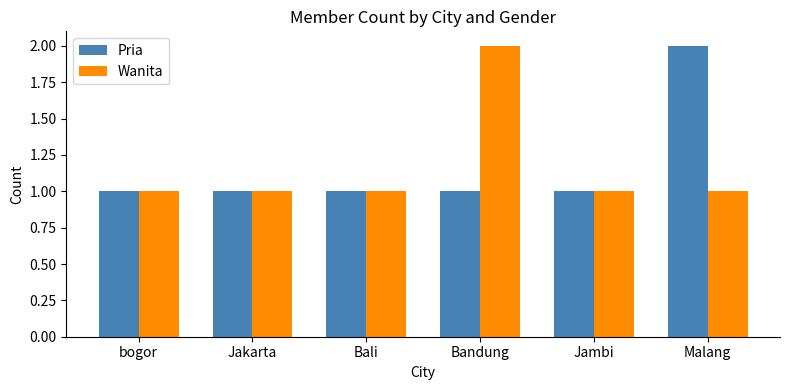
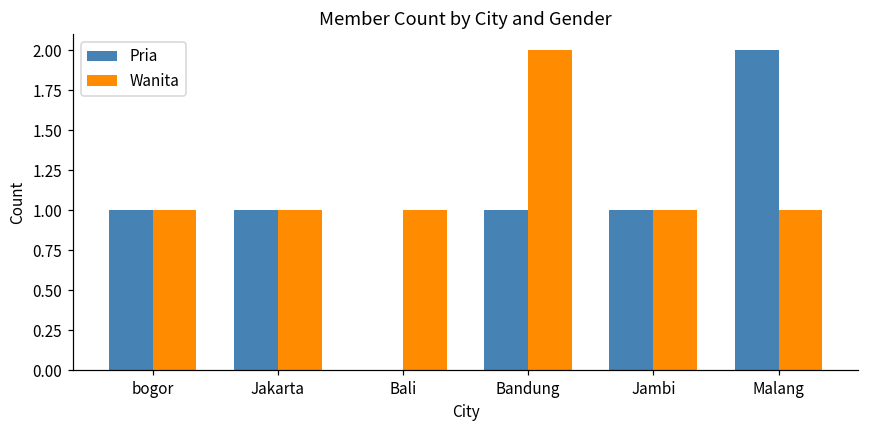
  {
    "Pria": {
      "bogor": 1,
      "Jakarta": 1,
-     "Bali": 1,
+     "Bali": 0,
      "Bandung": 1,
      "Jambi": 1,
      "Malang": 2
    },
    "Wanita": {
      "bogor": 1,
      "Jakarta": 1,
      "Bali": 1,
      "Bandung": 2,
      "Jambi": 1,
      "Malang": 1
    }
  }
